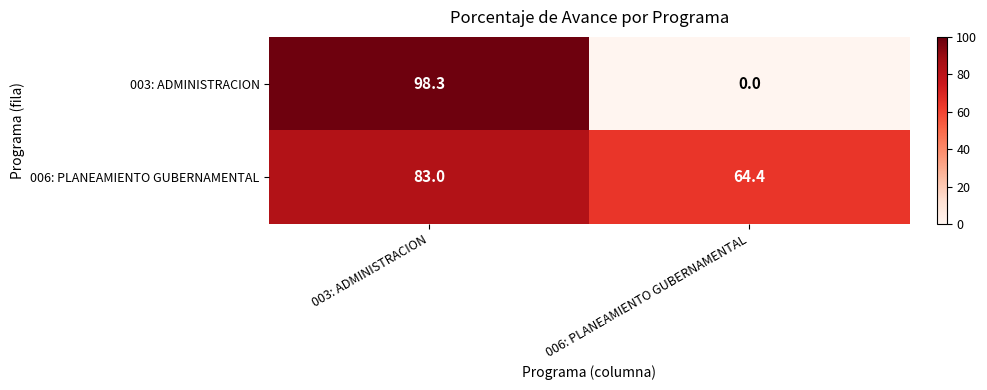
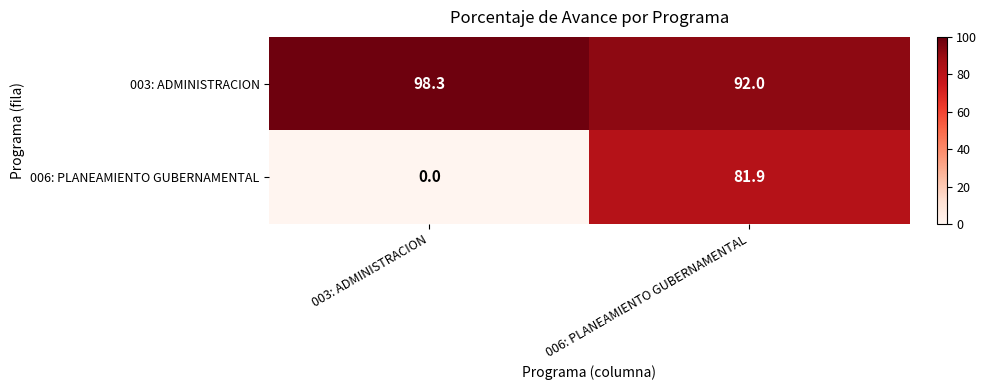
  {
    "003: ADMINISTRACION": {
      "003: ADMINISTRACION": 98.3,
-     "006: PLANEAMIENTO GUBERNAMENTAL": 0.0
+     "006: PLANEAMIENTO GUBERNAMENTAL": 92.0
    },
    "006: PLANEAMIENTO GUBERNAMENTAL": {
-     "003: ADMINISTRACION": 83.0,
-     "006: PLANEAMIENTO GUBERNAMENTAL": 64.4
+     "003: ADMINISTRACION": 0.0,
+     "006: PLANEAMIENTO GUBERNAMENTAL": 81.9
    }
  }
